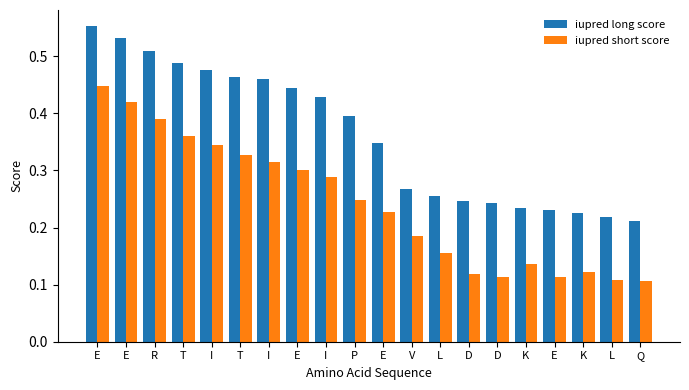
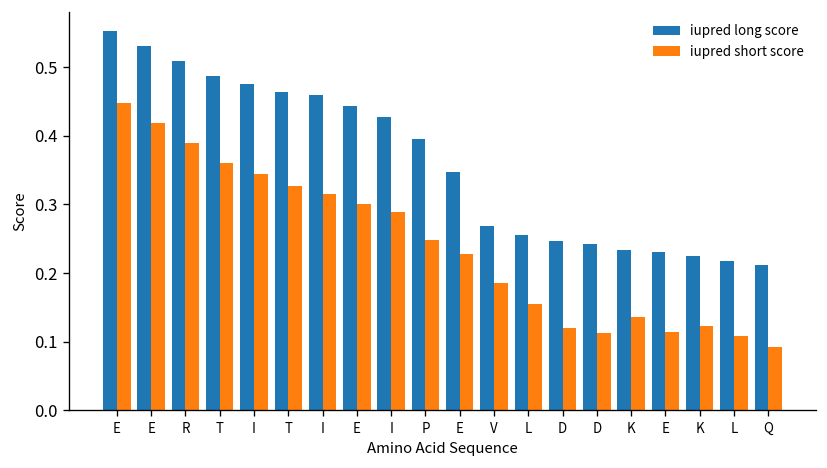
  {
    "iupred long score": {
      "R": 0.51,
      "P": 0.40,
      "V": 0.27,
      "Q": 0.21
    },
    "iupred short score": {
      "R": 0.39,
      "P": 0.25,
      "V": 0.18,
-     "Q": 0.11
+     "Q": 0.09
    }
  }
